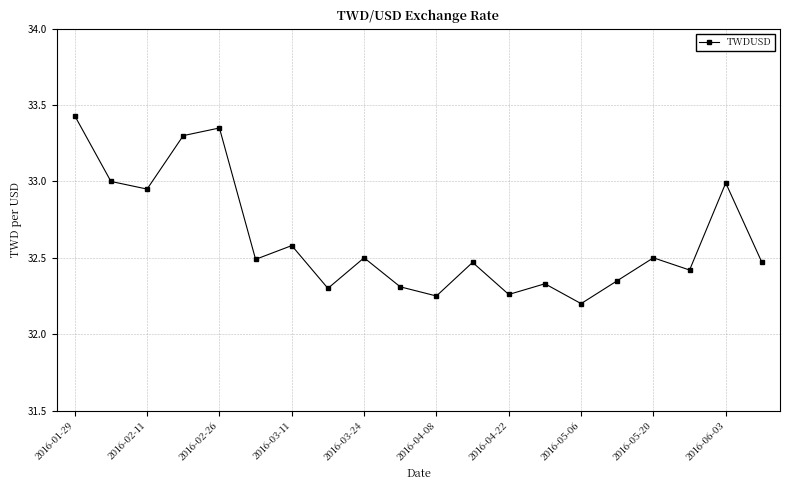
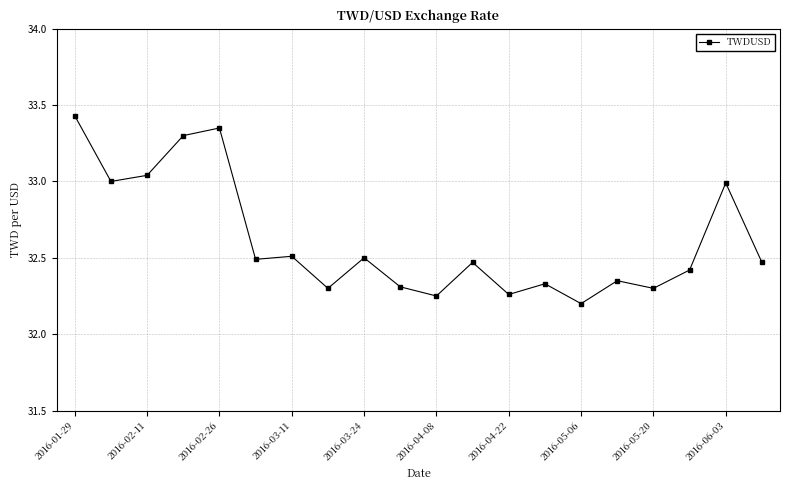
  {
    "2016-01-29": 33.43,
-   "2016-02-11": 32.95,
+   "2016-02-11": 33.04,
    "2016-02-26": 33.35,
-   "2016-03-11": 32.58,
+   "2016-03-11": 32.51,
    "2016-03-24": 32.50,
    "2016-04-08": 32.25,
    "2016-04-22": 32.26,
    "2016-05-06": 32.20,
-   "2016-05-20": 32.5,
+   "2016-05-20": 32.3,
    "2016-06-03": 32.99
  }
